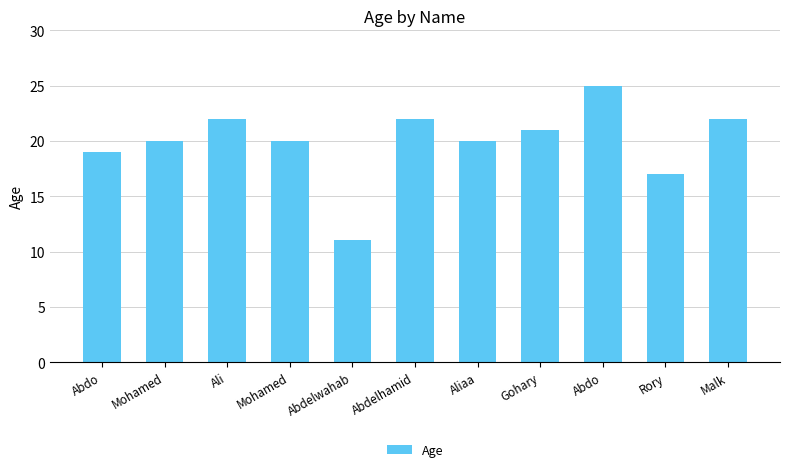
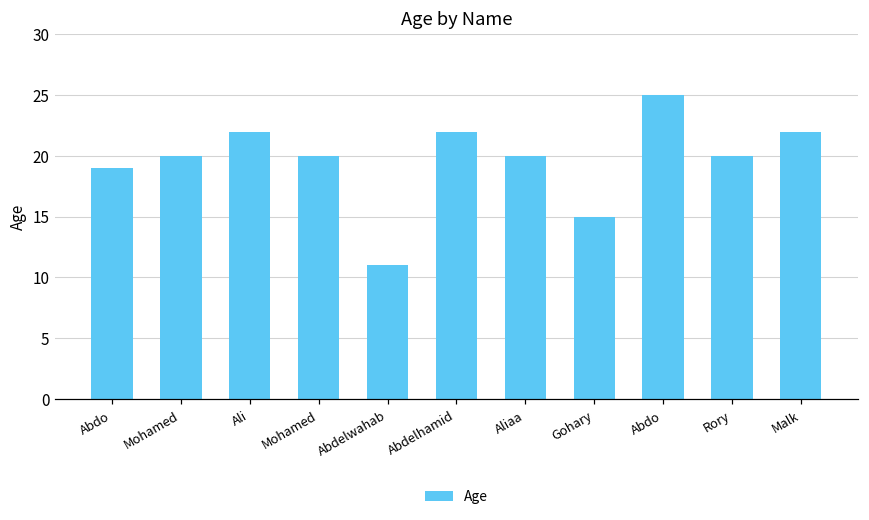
  {
    "Ali": 22,
    "Abdelwahab": 11,
    "Abdelhamid": 22,
    "Aliaa": 20,
-   "Gohary": 21,
-   "Rory": 17,
+   "Gohary": 15,
+   "Rory": 20,
    "Malk": 22
  }
